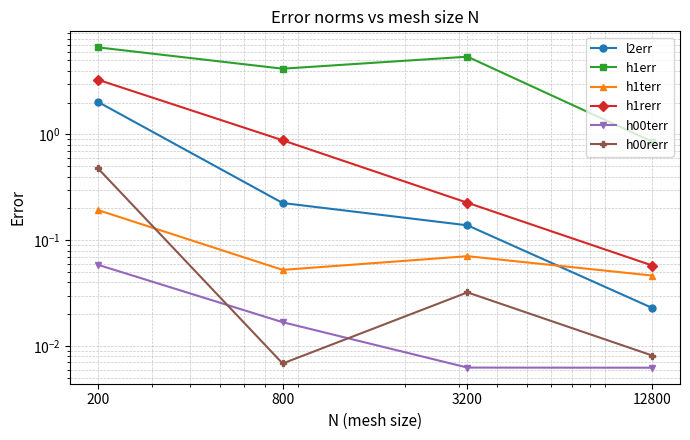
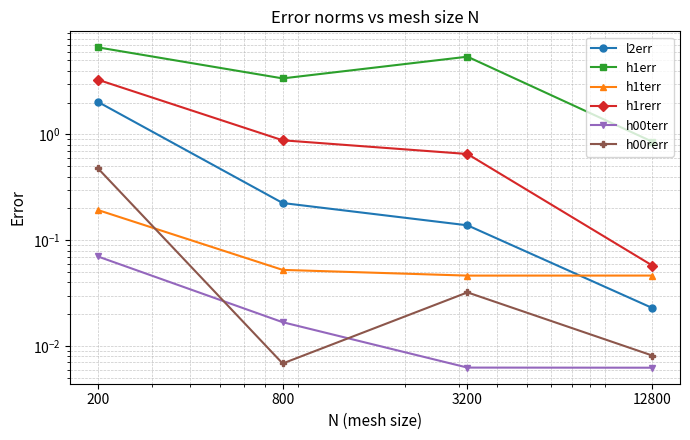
  {
    "l2err": {
      "200": 2.0,
      "800": 0.22,
      "3200": 0.14,
      "12800": 0.023
    },
    "h1err": {
      "200": 7,
-     "800": 4.2,
+     "800": 3.4,
      "3200": 5
    },
    "h1terr": {
      "200": 0.19,
      "800": 0.05,
-     "3200": 0.07,
+     "3200": 0.05,
      "12800": 0.05
    },
    "h1rerr": {
      "200": 3.3,
      "800": 0.9,
-     "3200": 0.23,
+     "3200": 0.7,
      "12800": 0.06
    },
    "h00terr": {
-     "200": 0.06,
+     "200": 0.07,
      "800": 0.017,
      "3200": 0.006,
      "12800": 0.006
    },
    "h00rerr": {
      "200": 0.5,
      "800": 0.007,
      "3200": 0.032,
      "12800": 0.008
    }
  }
